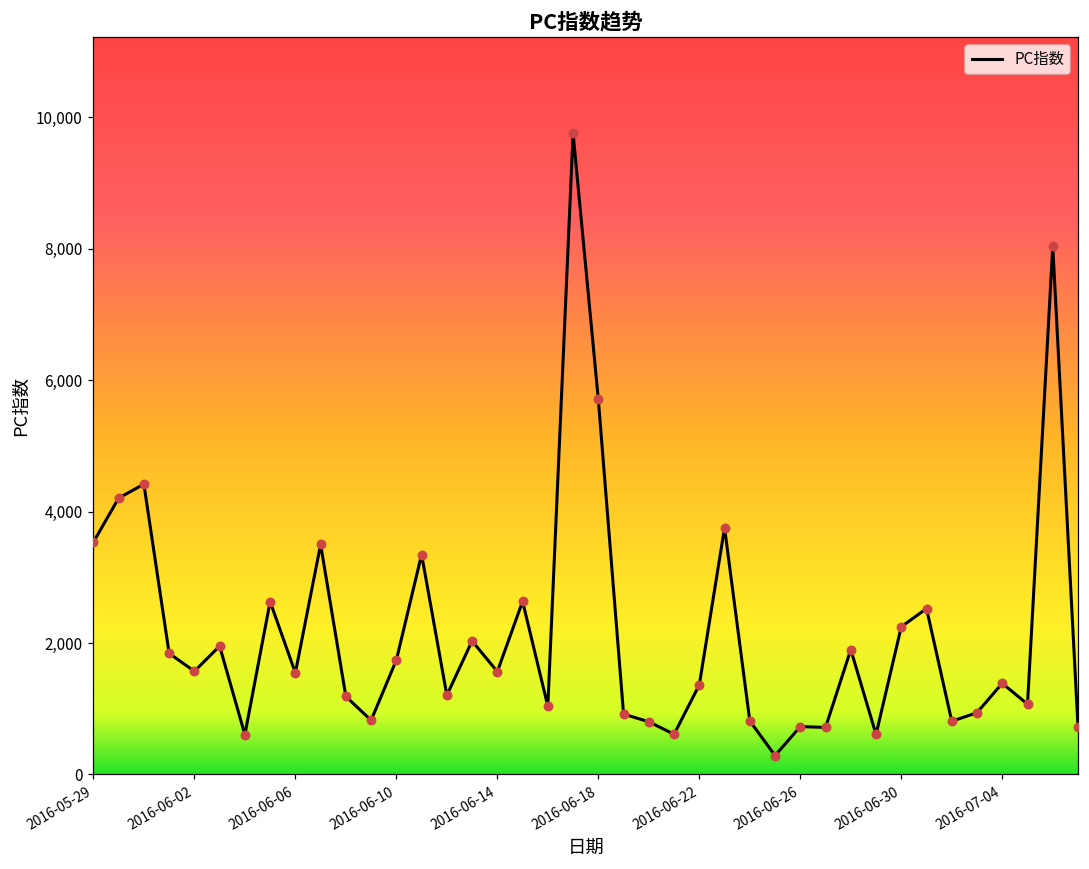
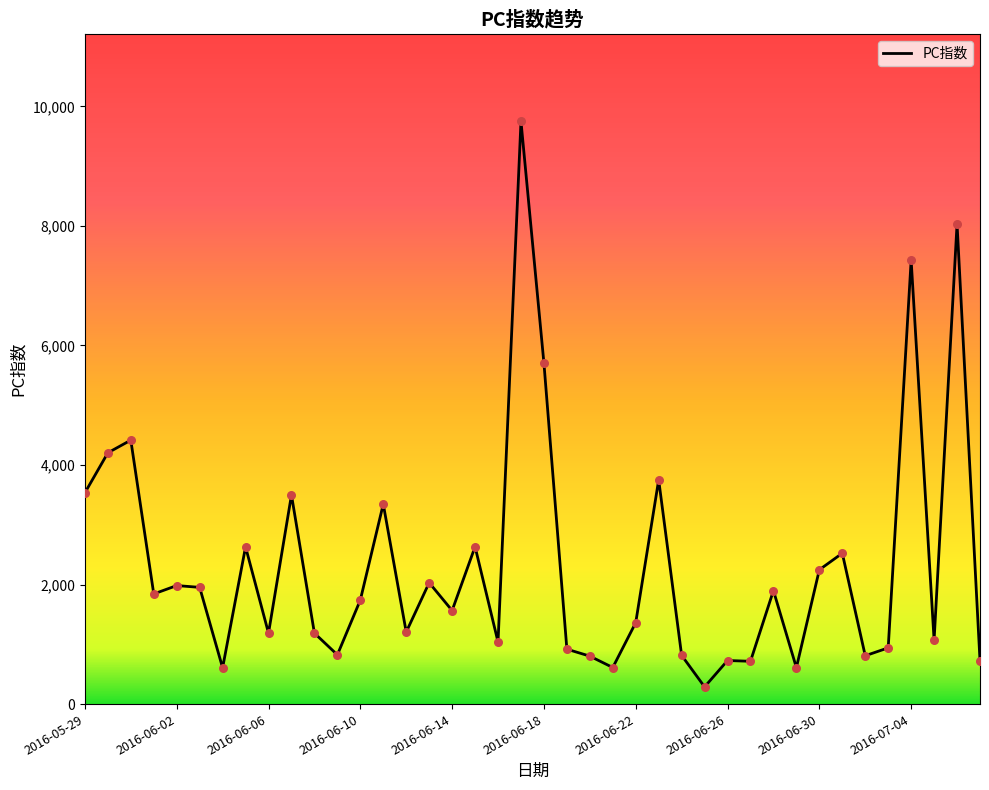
  {
    "2016-05-29": "3,500",
-   "2016-06-02": "1,600",
-   "2016-06-06": "1,500",
+   "2016-06-02": "2,000",
+   "2016-06-06": "1,200",
    "2016-06-10": "1,700",
    "2016-06-14": "1,600",
    "2016-06-18": "5,700",
    "2016-06-22": "1,400",
    "2016-06-26": "700",
    "2016-06-30": "2,200",
-   "2016-07-04": "1,400"
+   "2016-07-04": "7,400"
  }
